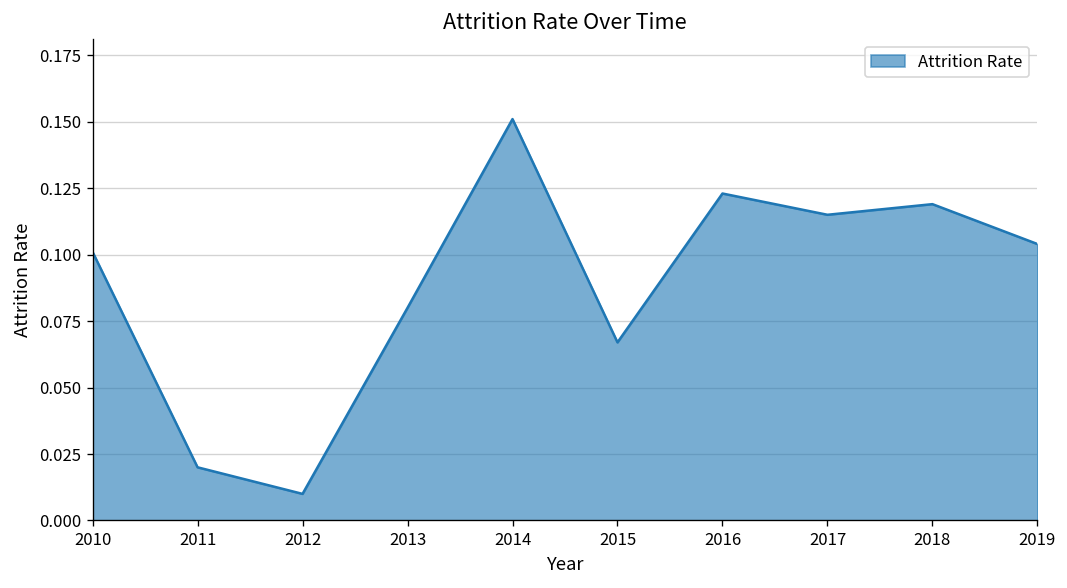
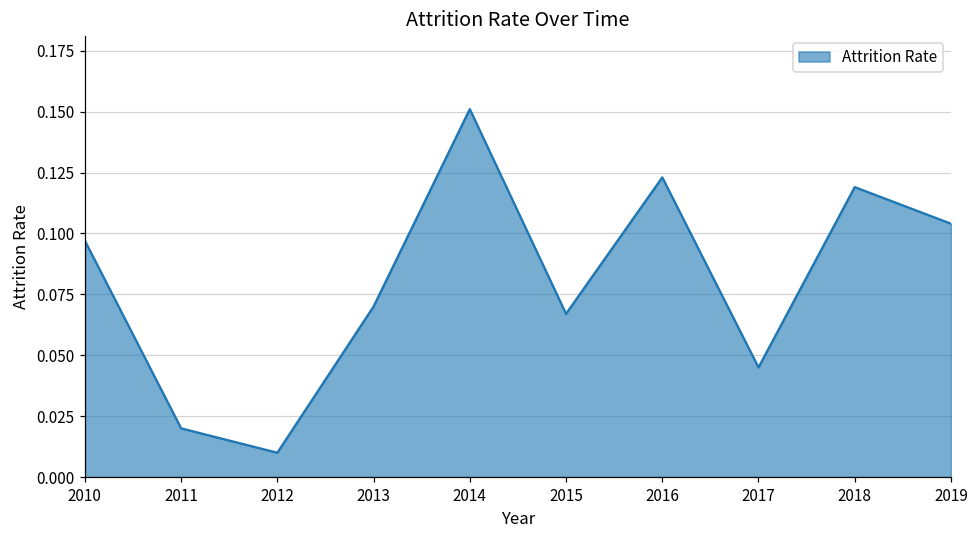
  {
-   "2010": 0.101,
+   "2010": 0.097,
    "2011": 0.020,
    "2012": 0.010,
-   "2013": 0.08,
+   "2013": 0.07,
    "2014": 0.151,
    "2015": 0.067,
    "2016": 0.123,
-   "2017": 0.115,
+   "2017": 0.045,
    "2018": 0.119,
    "2019": 0.104
  }
